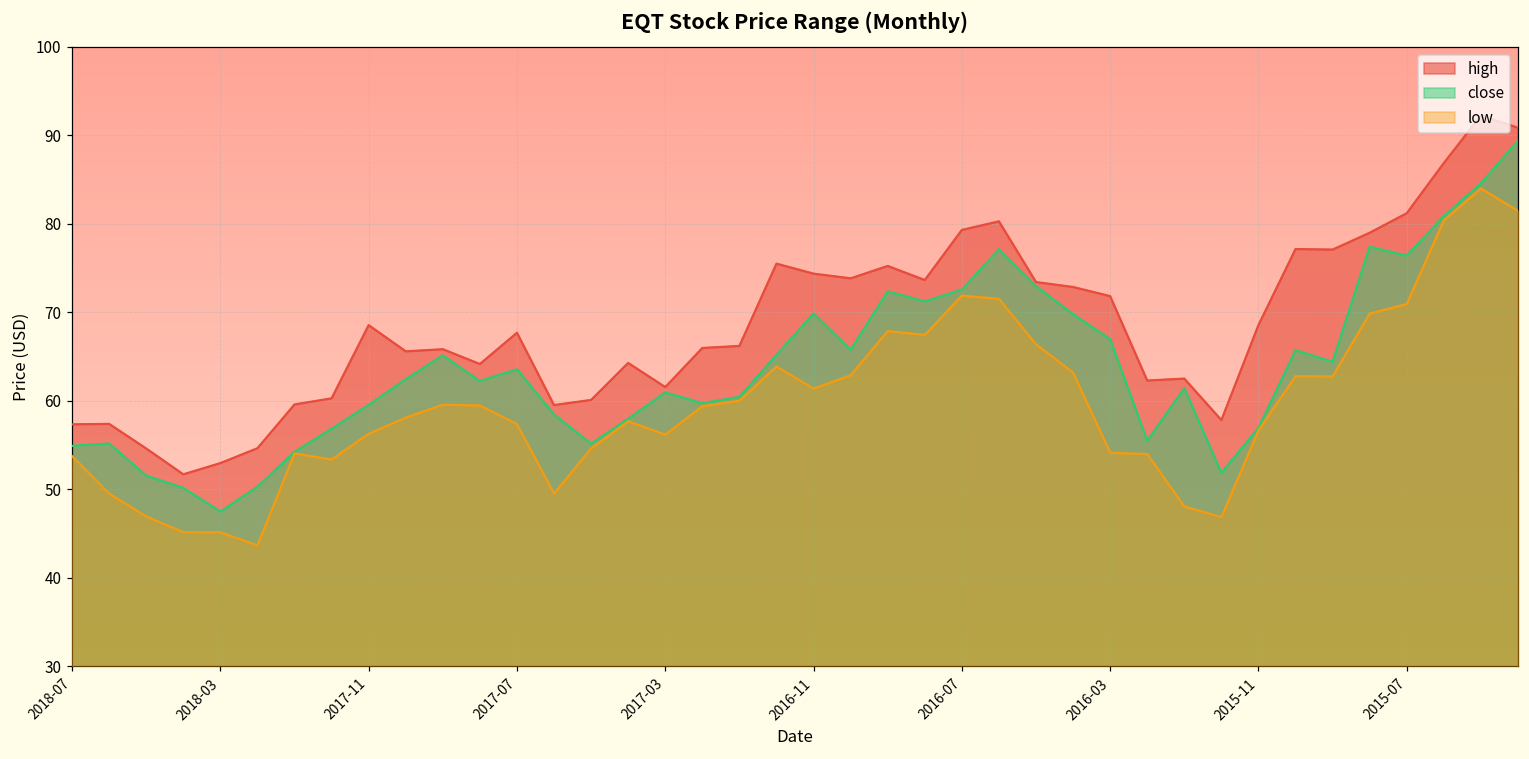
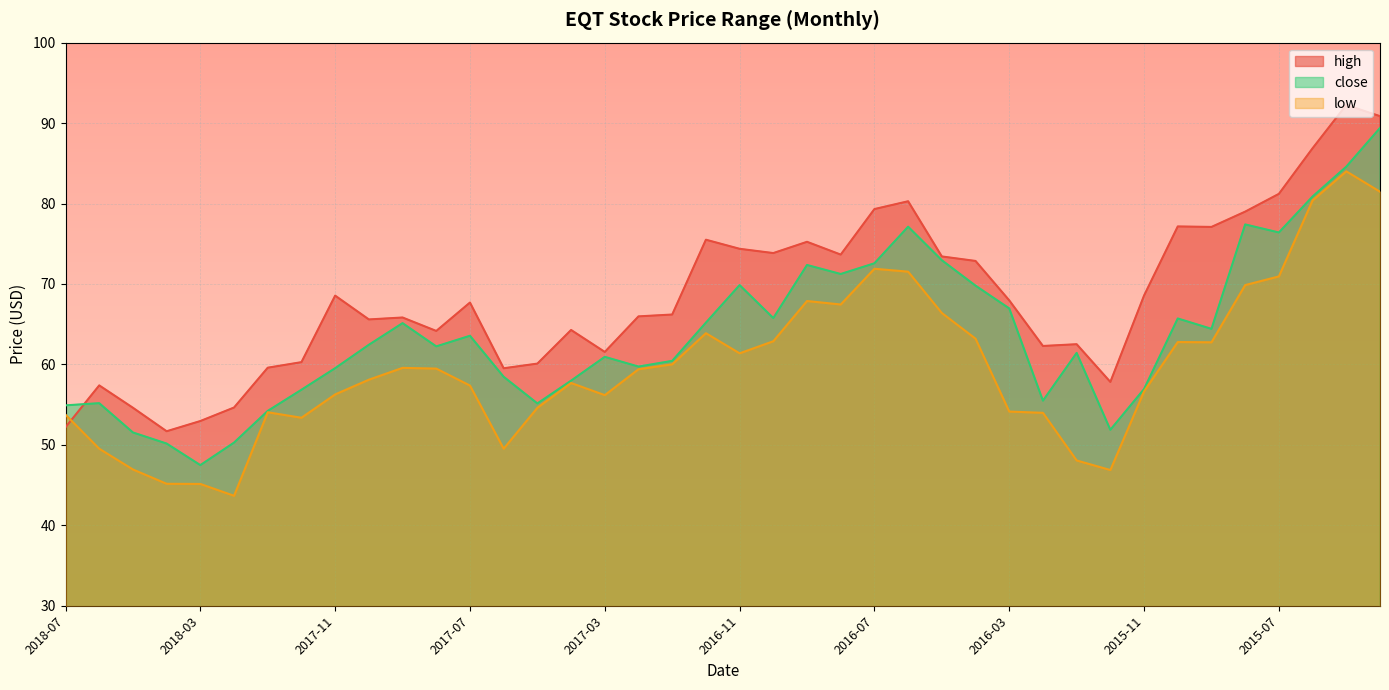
  {
    "high": {
-     "2018-07": 57,
+     "2018-07": 52,
      "2018-03": 53,
      "2017-11": 69,
      "2017-07": 68,
      "2017-03": 62,
      "2016-11": 74,
      "2016-07": 79,
-     "2016-03": 72,
+     "2016-03": 68,
      "2015-11": 69,
      "2015-07": 81
    },
    "close": {
      "2018-07": 55,
      "2018-03": 47,
      "2017-11": 60,
      "2017-07": 64,
      "2017-03": 61,
      "2016-11": 70,
      "2016-07": 73,
      "2016-03": 67,
      "2015-07": 76
    },
    "low": {
      "2018-07": 54,
      "2018-03": 45,
      "2017-11": 56,
      "2017-07": 57,
      "2017-03": 56,
      "2016-11": 61,
      "2016-07": 72,
      "2016-03": 54,
      "2015-07": 71
    }
  }
